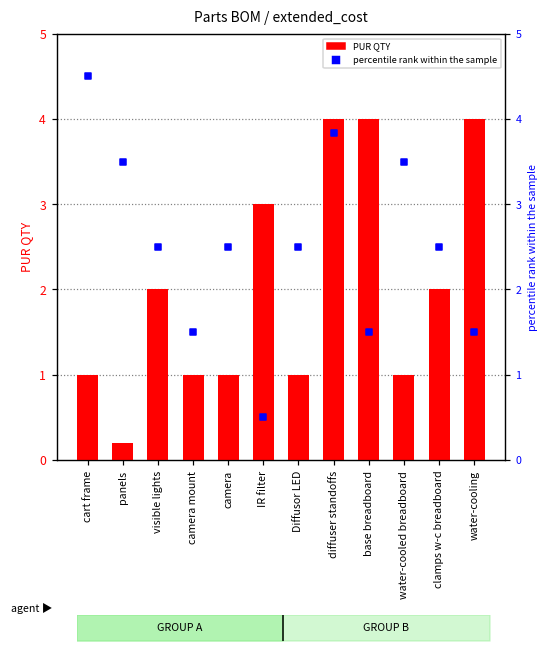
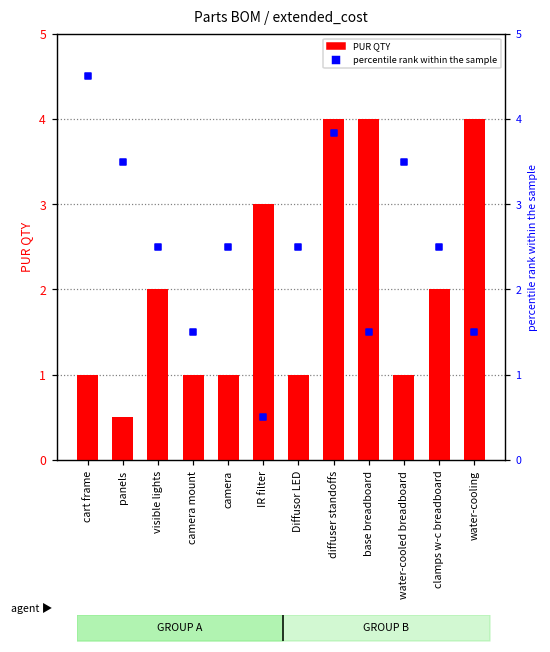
  {
    "PUR QTY": {
      "cart frame": 1.0,
-     "panels": 0.2,
+     "panels": 0.5,
      "visible lights": 2.0,
      "camera mount": 1.0,
      "camera": 1.0,
      "IR filter": 3.0,
      "Diffusor LED": 1.0,
      "diffuser standoffs": 4.0,
      "base breadboard": 4.0,
      "water-cooled breadboard": 1.0,
      "clamps w-c breadboard": 2.0,
      "water-cooling": 4.0
    }
  }
